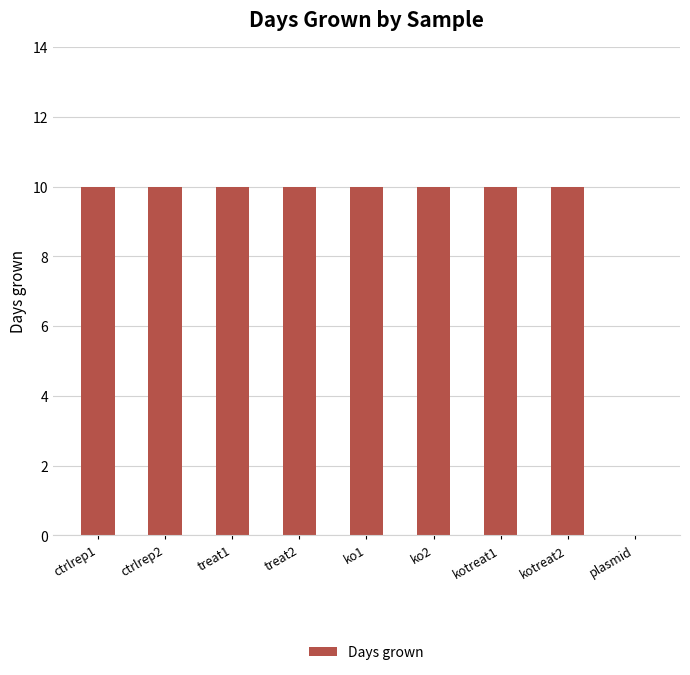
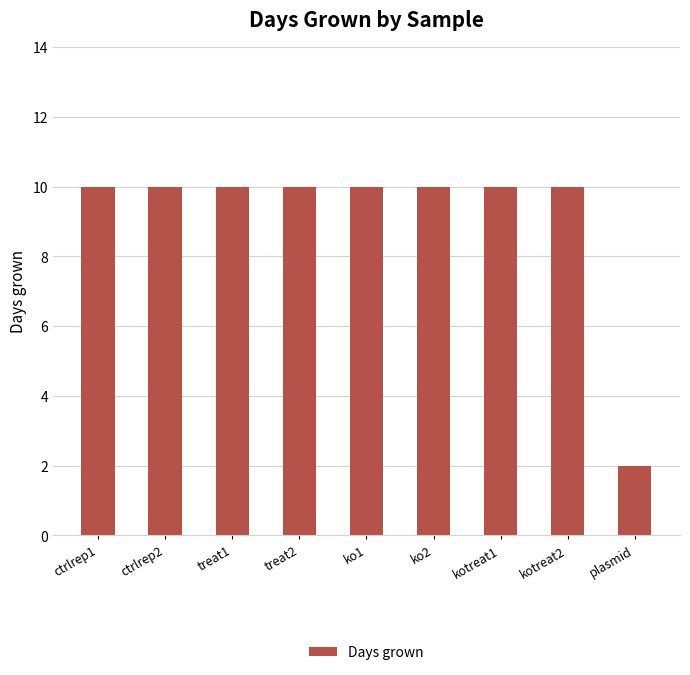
  {
    "ctrlrep1": 10,
    "ctrlrep2": 10,
    "treat1": 10,
    "treat2": 10,
    "ko1": 10,
    "ko2": 10,
    "kotreat1": 10,
    "kotreat2": 10,
-   "plasmid": 0
+   "plasmid": 2
  }
